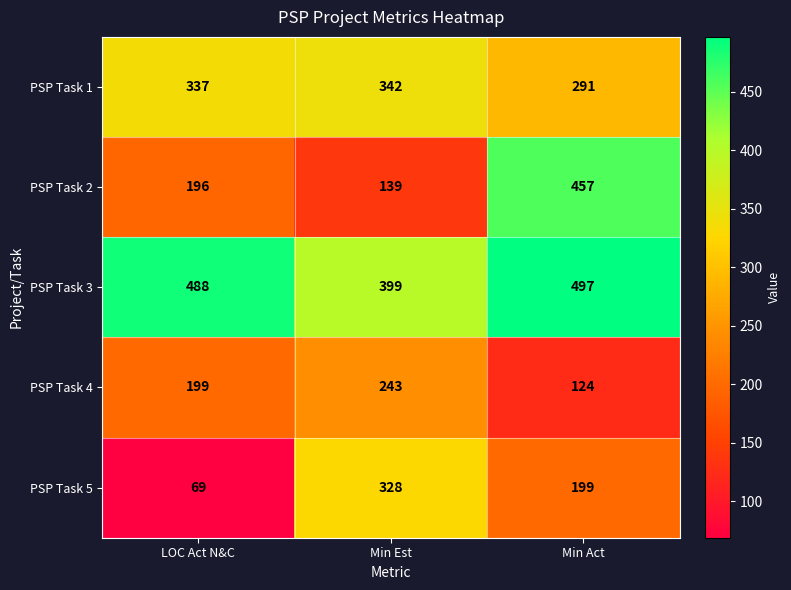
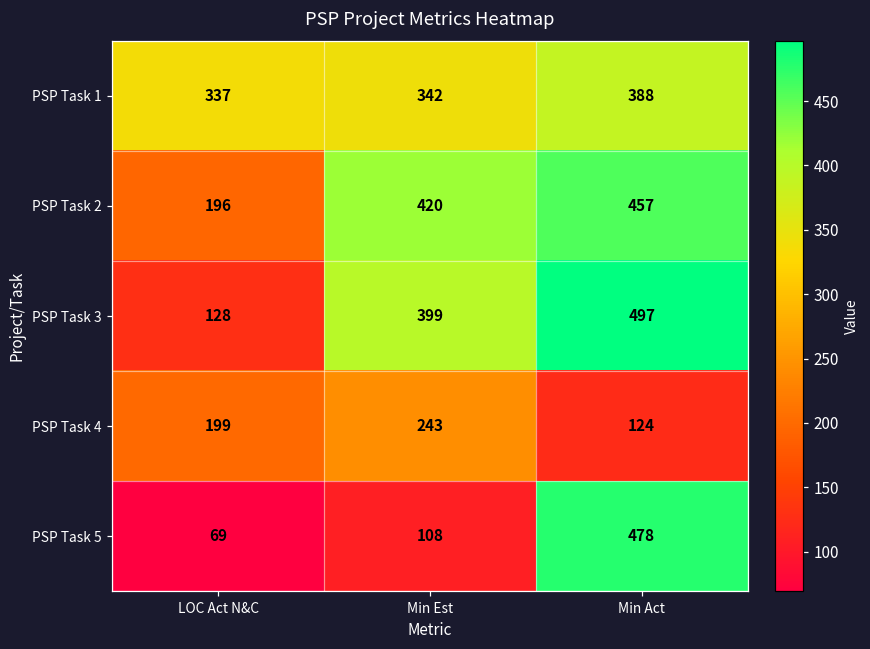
  {
    "PSP Task 1": {
      "LOC Act N&C": 337,
      "Min Est": 342,
-     "Min Act": 291
+     "Min Act": 388
    },
    "PSP Task 2": {
      "LOC Act N&C": 196,
-     "Min Est": 139,
+     "Min Est": 420,
      "Min Act": 457
    },
    "PSP Task 3": {
-     "LOC Act N&C": 488,
+     "LOC Act N&C": 128,
      "Min Est": 399,
      "Min Act": 497
    },
    "PSP Task 4": {
      "LOC Act N&C": 199,
      "Min Est": 243,
      "Min Act": 124
    },
    "PSP Task 5": {
      "LOC Act N&C": 69,
-     "Min Est": 328,
-     "Min Act": 199
+     "Min Est": 108,
+     "Min Act": 478
    }
  }
